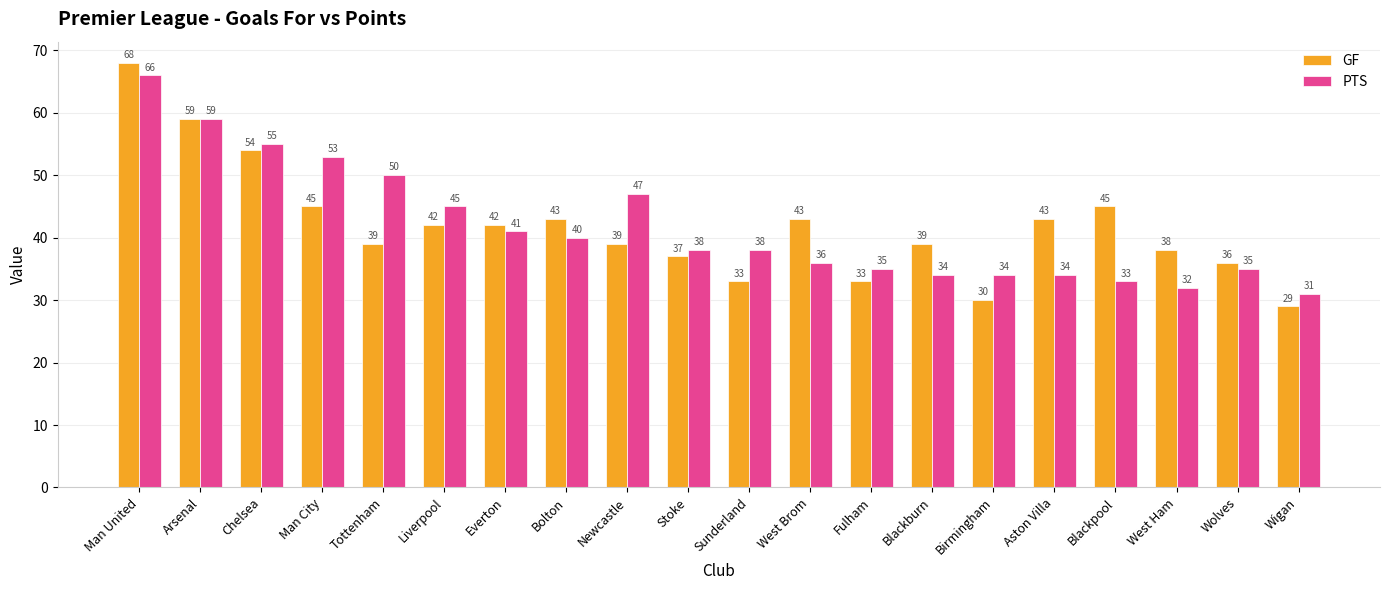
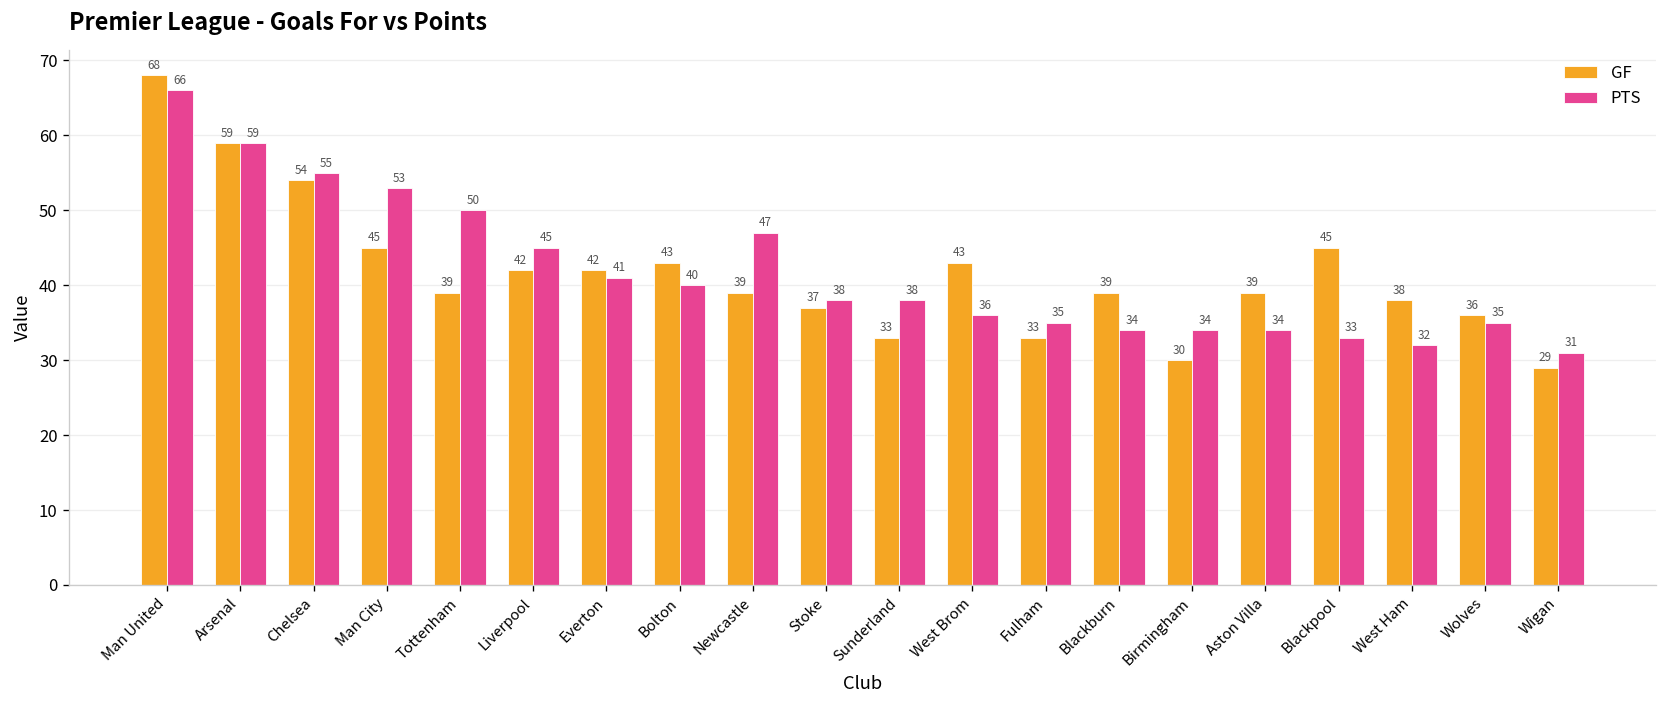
  {
    "GF": {
      "Man United": 68,
      "Arsenal": 59,
      "Chelsea": 54,
      "Man City": 45,
      "Tottenham": 39,
      "Liverpool": 42,
      "Everton": 42,
      "Bolton": 43,
      "Newcastle": 39,
      "Stoke": 37,
      "Sunderland": 33,
      "West Brom": 43,
      "Fulham": 33,
      "Blackburn": 39,
      "Birmingham": 30,
-     "Aston Villa": 43,
+     "Aston Villa": 39,
      "Blackpool": 45,
      "West Ham": 38,
      "Wolves": 36,
      "Wigan": 29
    },
    "PTS": {
      "Man United": 66,
      "Arsenal": 59,
      "Chelsea": 55,
      "Man City": 53,
      "Tottenham": 50,
      "Liverpool": 45,
      "Everton": 41,
      "Bolton": 40,
      "Newcastle": 47,
      "Stoke": 38,
      "Sunderland": 38,
      "West Brom": 36,
      "Fulham": 35,
      "Blackburn": 34,
      "Birmingham": 34,
      "Aston Villa": 34,
      "Blackpool": 33,
      "West Ham": 32,
      "Wolves": 35,
      "Wigan": 31
    }
  }
